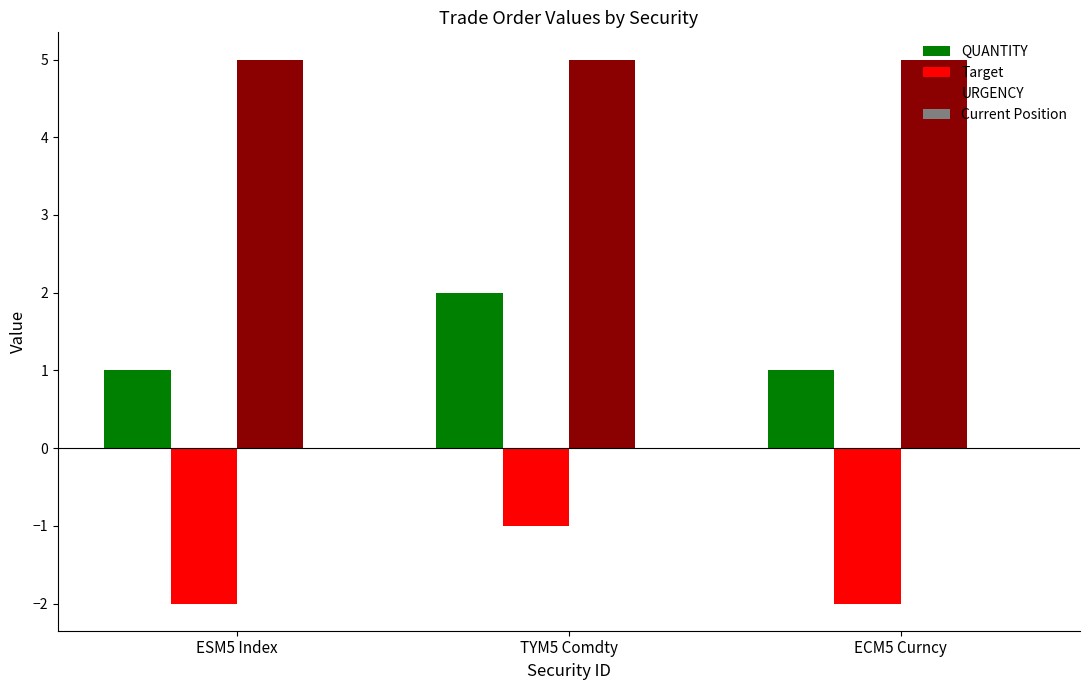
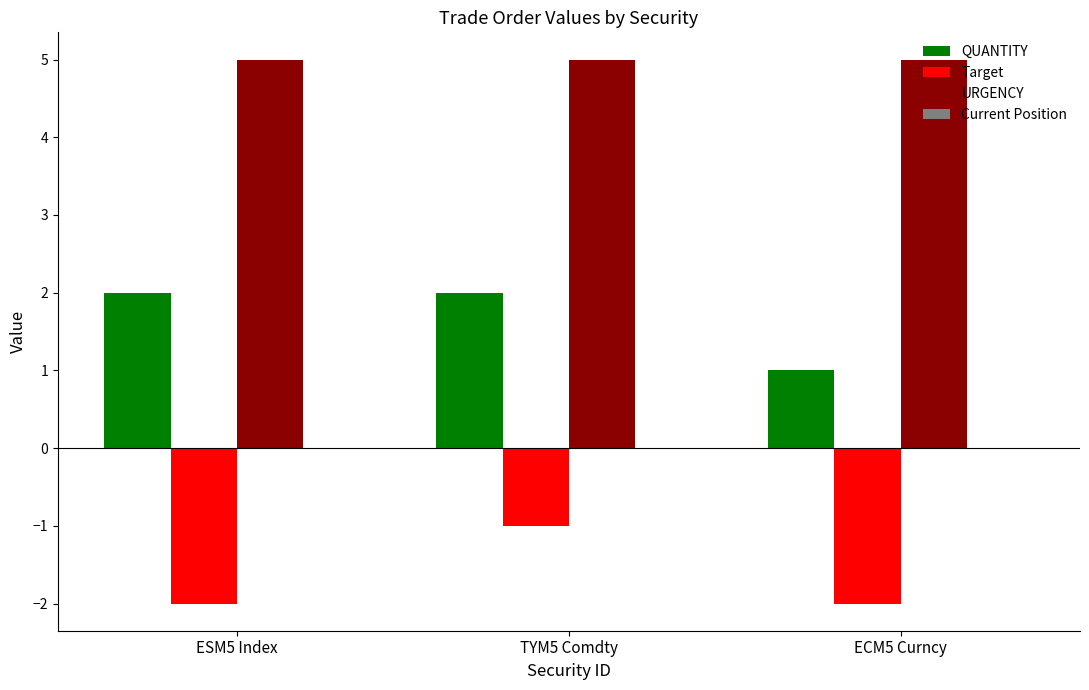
  {
    "QUANTITY": {
-     "ESM5 Index": 1,
+     "ESM5 Index": 2,
      "TYM5 Comdty": 2,
      "ECM5 Curncy": 1
    },
    "Target": {
      "ESM5 Index": -2,
      "TYM5 Comdty": -1,
      "ECM5 Curncy": -2
    },
    "URGENCY": {
      "ESM5 Index": 5,
      "TYM5 Comdty": 5,
      "ECM5 Curncy": 5
    },
    "Current Position": {
      "ESM5 Index": 0,
      "TYM5 Comdty": 0,
      "ECM5 Curncy": 0
    }
  }
